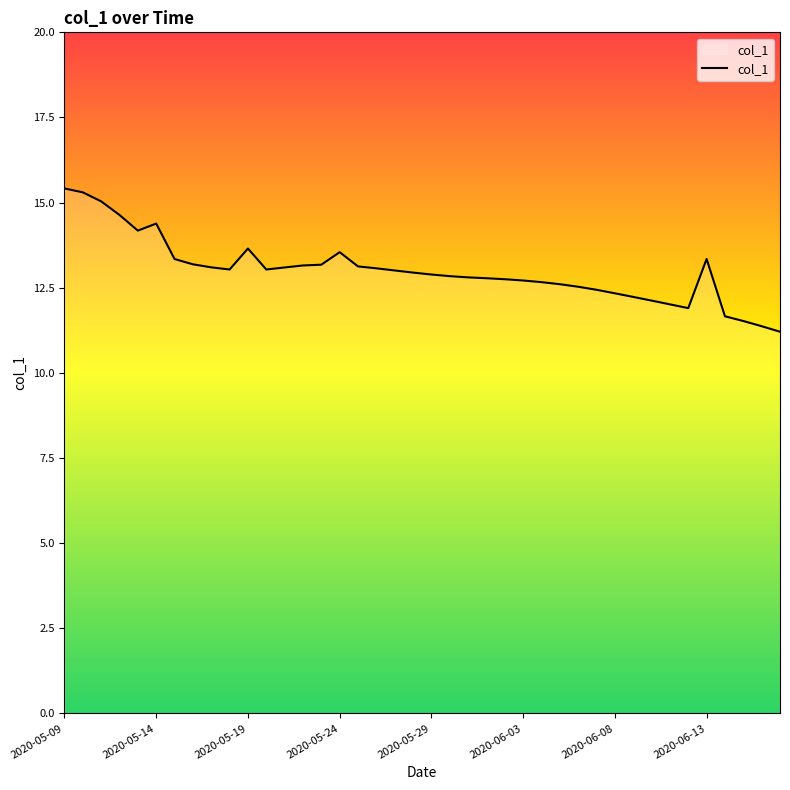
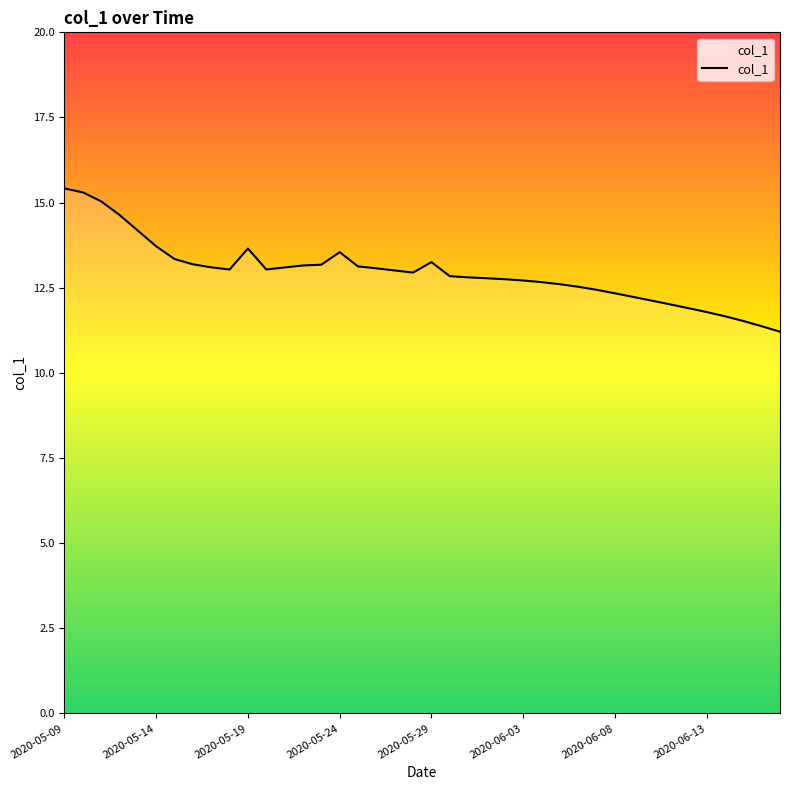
  {
    "2020-05-09": 15.4,
-   "2020-05-14": 14.4,
+   "2020-05-14": 13.7,
    "2020-05-19": 13.7,
    "2020-05-24": 13.5,
-   "2020-05-29": 12.9,
+   "2020-05-29": 13.3,
    "2020-06-03": 12.7,
    "2020-06-08": 12.3,
-   "2020-06-13": 13.3
+   "2020-06-13": 11.8
  }
